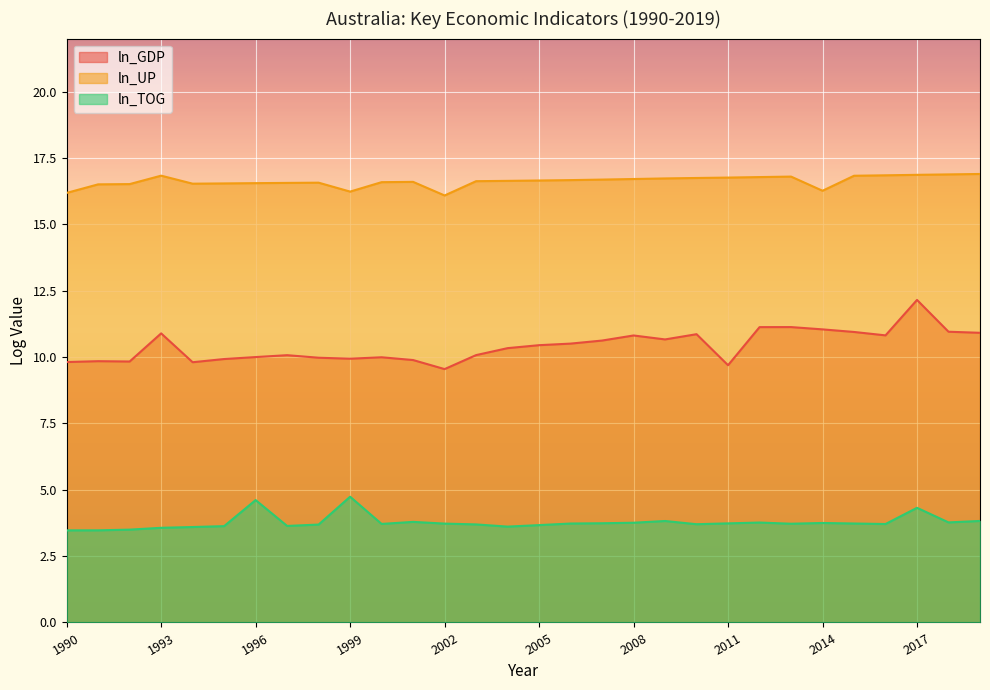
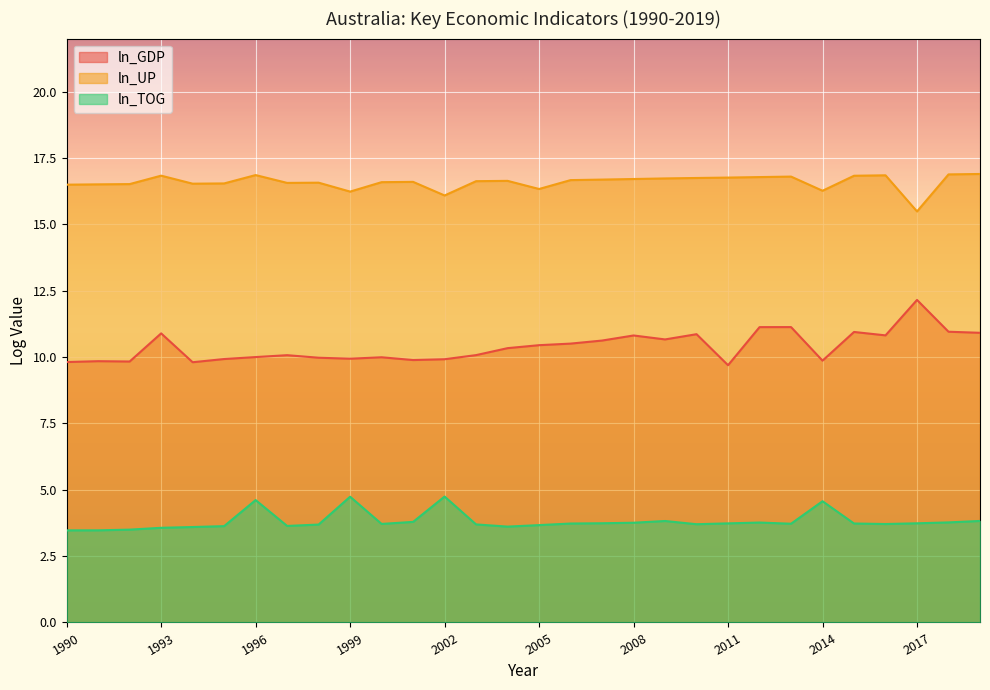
  {
    "ln_GDP": {
      "1990": 9.8,
      "1993": 10.9,
      "1996": 10.0,
      "1999": 9.9,
-     "2002": 9.5,
+     "2002": 9.9,
      "2005": 10.4,
      "2008": 10.8,
      "2011": 9.7,
-     "2014": 11.0,
+     "2014": 9.9,
      "2017": 12.2
    },
    "ln_UP": {
-     "1990": 16.2,
+     "1990": 16.5,
      "1993": 16.8,
-     "1996": 16.6,
+     "1996": 16.9,
      "1999": 16.2,
      "2002": 16.1,
-     "2005": 16.7,
+     "2005": 16.3,
      "2008": 16.7,
      "2011": 16.8,
      "2014": 16.3,
-     "2017": 16.9
+     "2017": 15.5
    },
    "ln_TOG": {
      "1990": 3.5,
      "1993": 3.6,
      "1996": 4.6,
      "1999": 4.7,
-     "2002": 3.7,
+     "2002": 4.7,
      "2005": 3.7,
      "2008": 3.8,
      "2011": 3.7,
-     "2014": 3.7,
-     "2017": 4.3
+     "2014": 4.6,
+     "2017": 3.7
    }
  }
